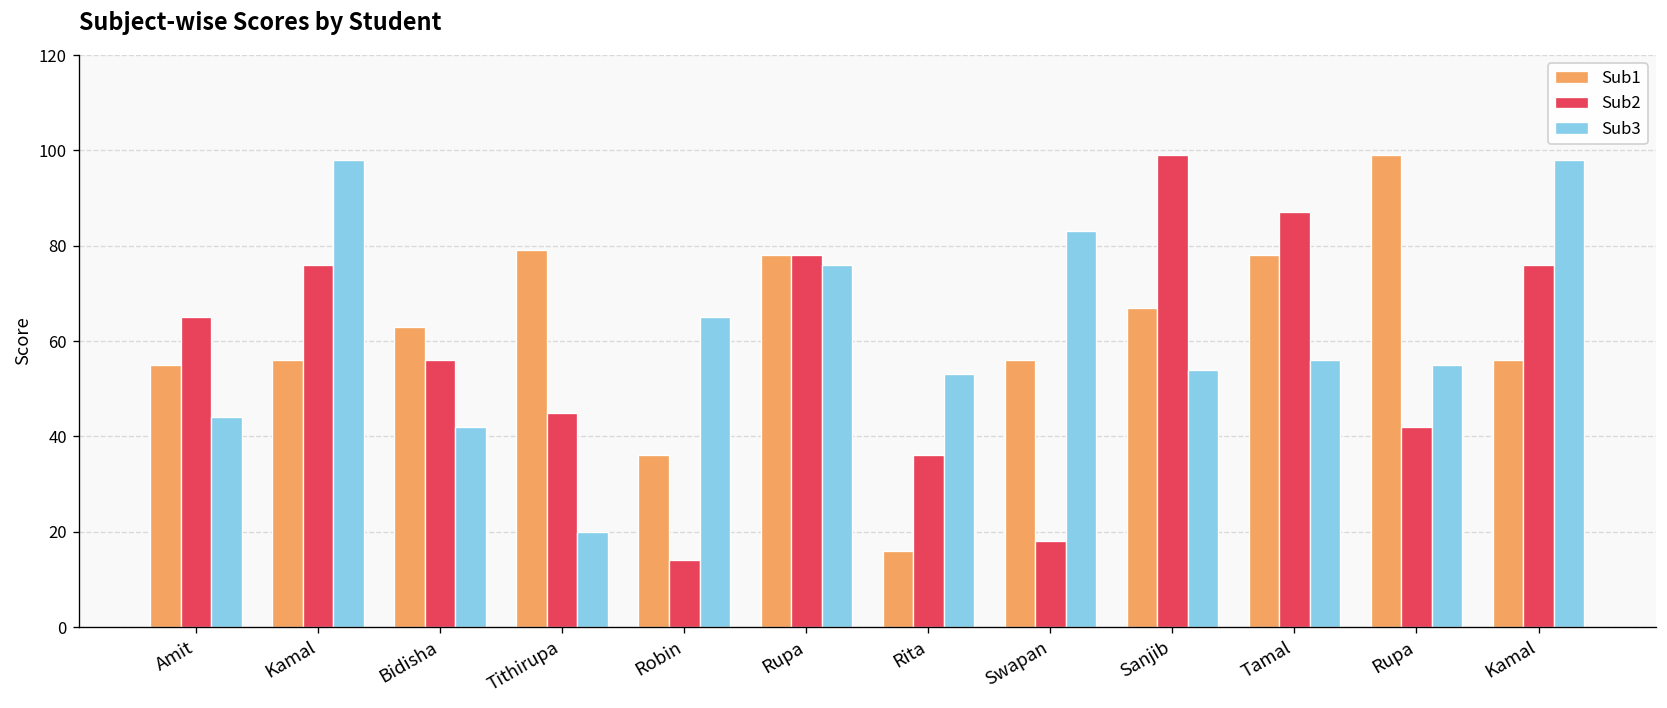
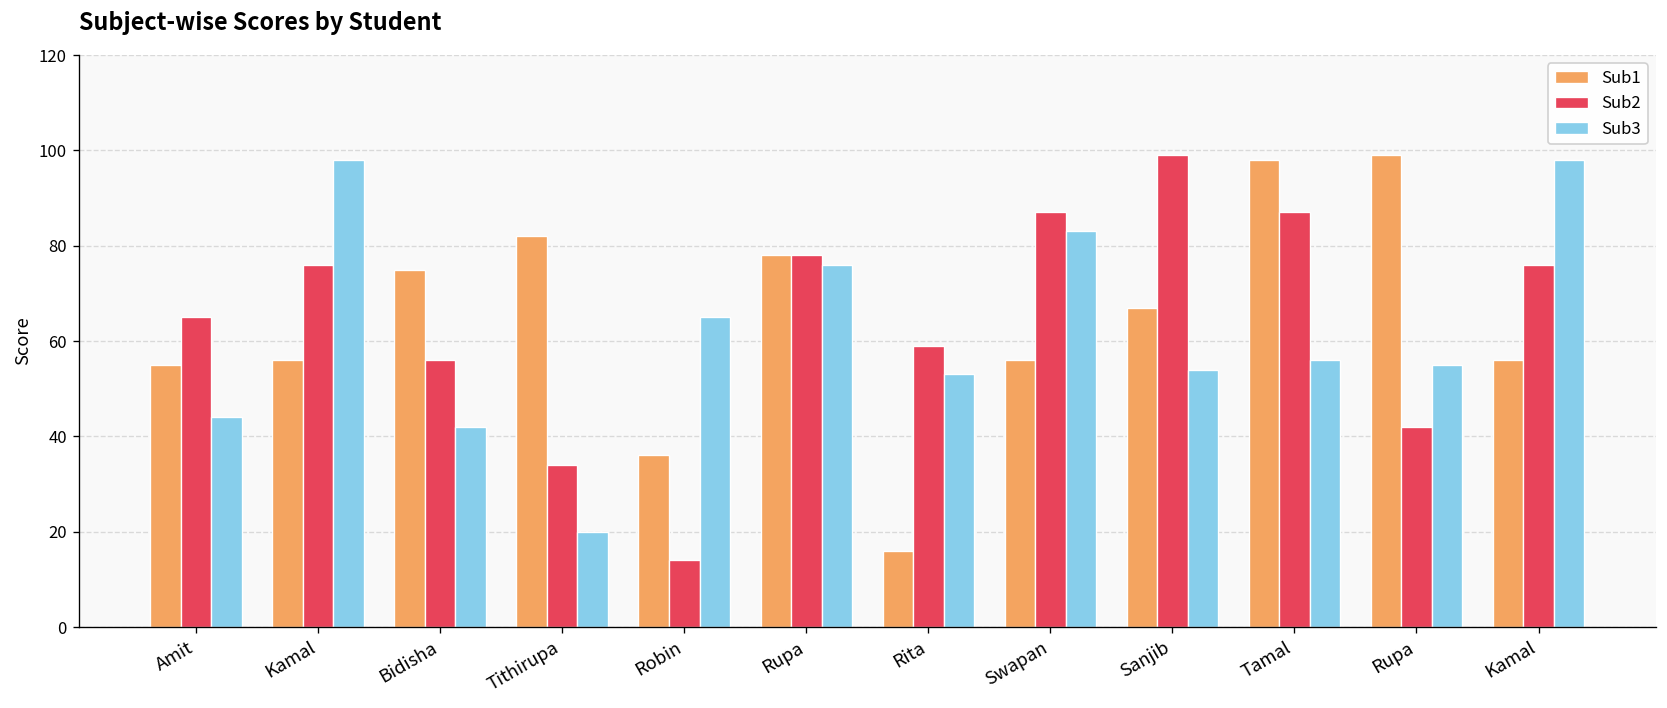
  {
    "Sub1": {
      "Amit": 55,
-     "Bidisha": 63,
-     "Tithirupa": 79,
+     "Bidisha": 75,
+     "Tithirupa": 82,
      "Robin": 36,
      "Rita": 16,
      "Swapan": 56,
      "Sanjib": 67,
-     "Tamal": 78
+     "Tamal": 98
    },
    "Sub2": {
      "Amit": 65,
      "Bidisha": 56,
-     "Tithirupa": 45,
+     "Tithirupa": 34,
      "Robin": 14,
-     "Rita": 36,
-     "Swapan": 18,
+     "Rita": 59,
+     "Swapan": 87,
      "Sanjib": 99,
      "Tamal": 87
    },
    "Sub3": {
      "Amit": 44,
      "Bidisha": 42,
      "Tithirupa": 20,
      "Robin": 65,
      "Rita": 53,
      "Swapan": 83,
      "Sanjib": 54,
      "Tamal": 56
    }
  }
